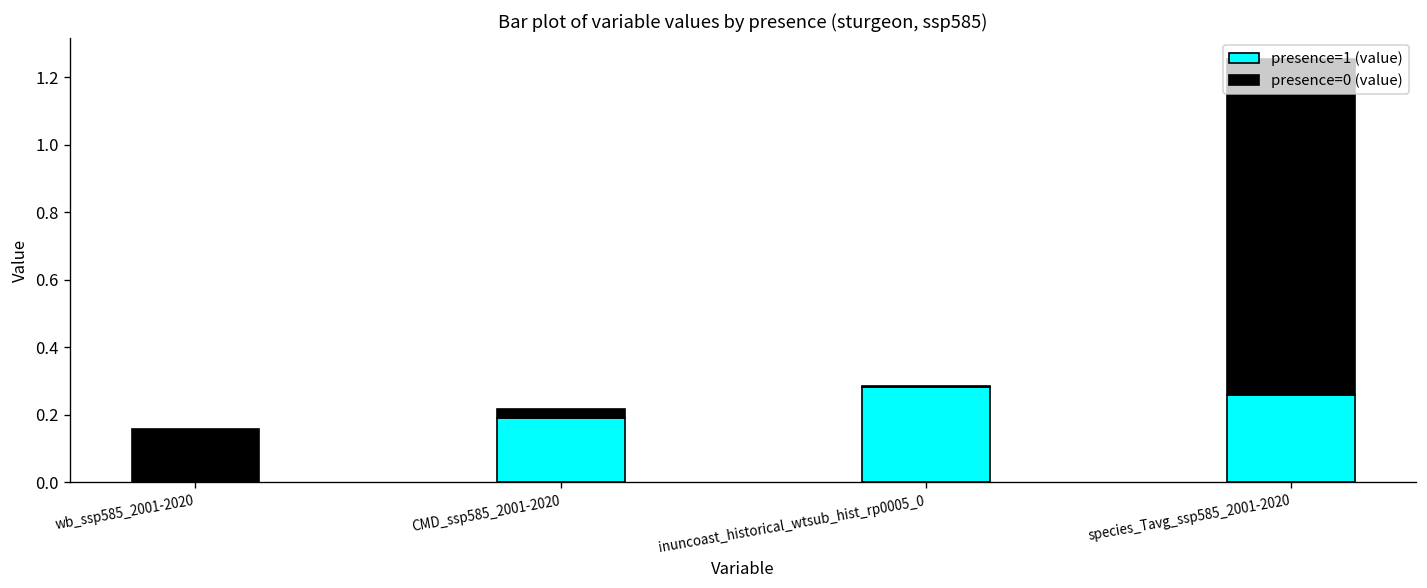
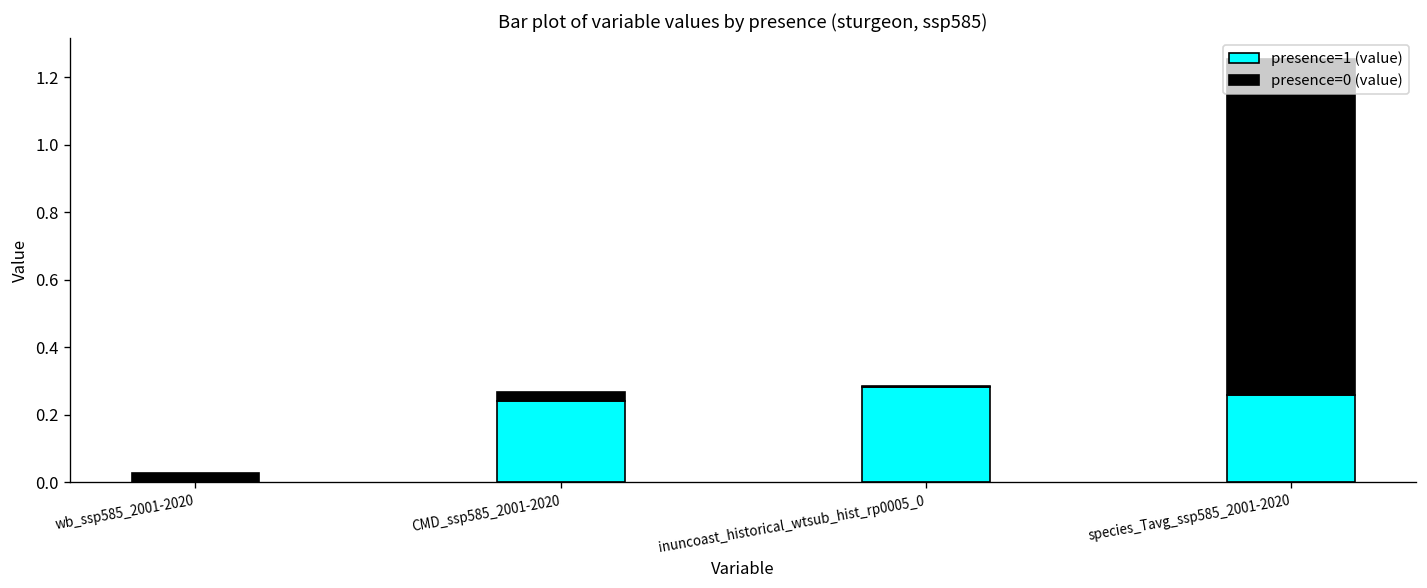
  {
    "presence=1 (value)": {
-     "CMD_ssp585_2001-2020": 0.19,
+     "CMD_ssp585_2001-2020": 0.24,
      "inuncoast_historical_wtsub_hist_rp0005_0": 0.28,
      "species_Tavg_ssp585_2001-2020": 0.26
    },
    "presence=0 (value)": {
-     "wb_ssp585_2001-2020": 0.16,
+     "wb_ssp585_2001-2020": 0.03,
      "CMD_ssp585_2001-2020": 0.03
    }
  }
